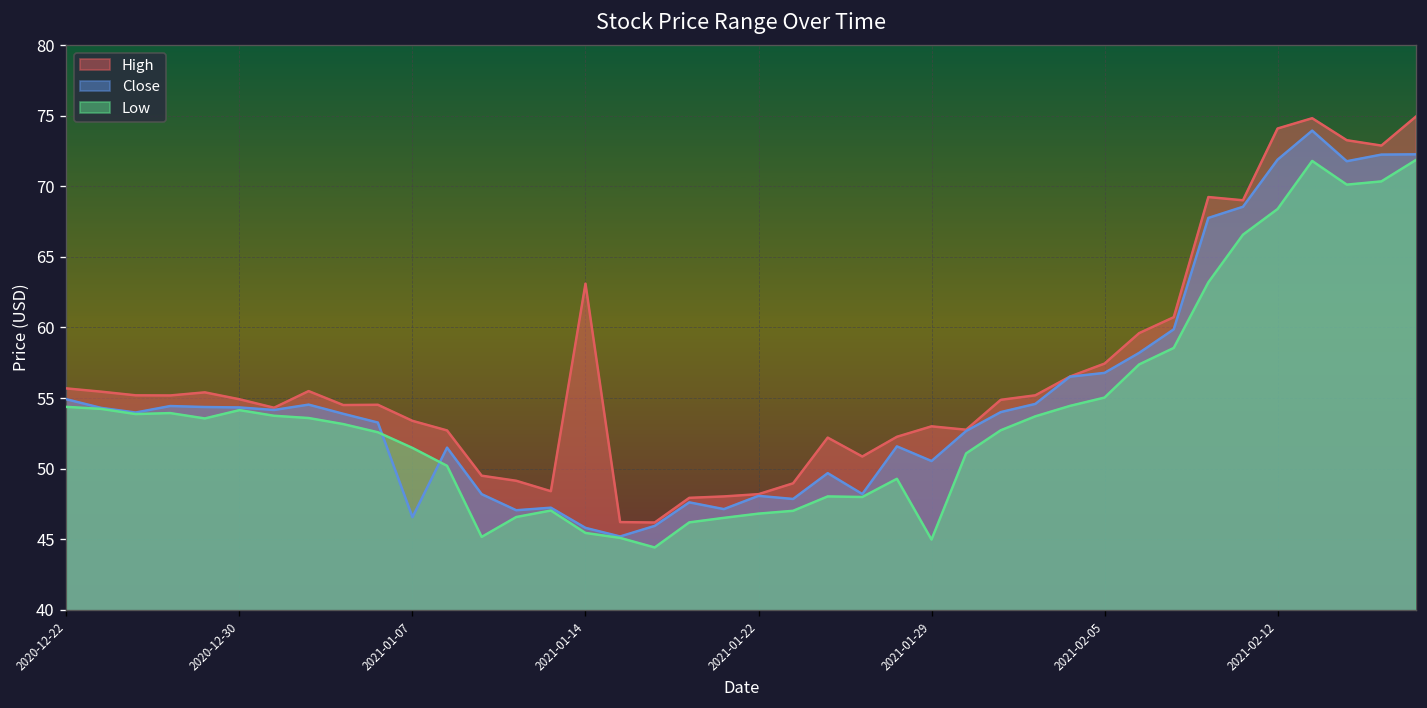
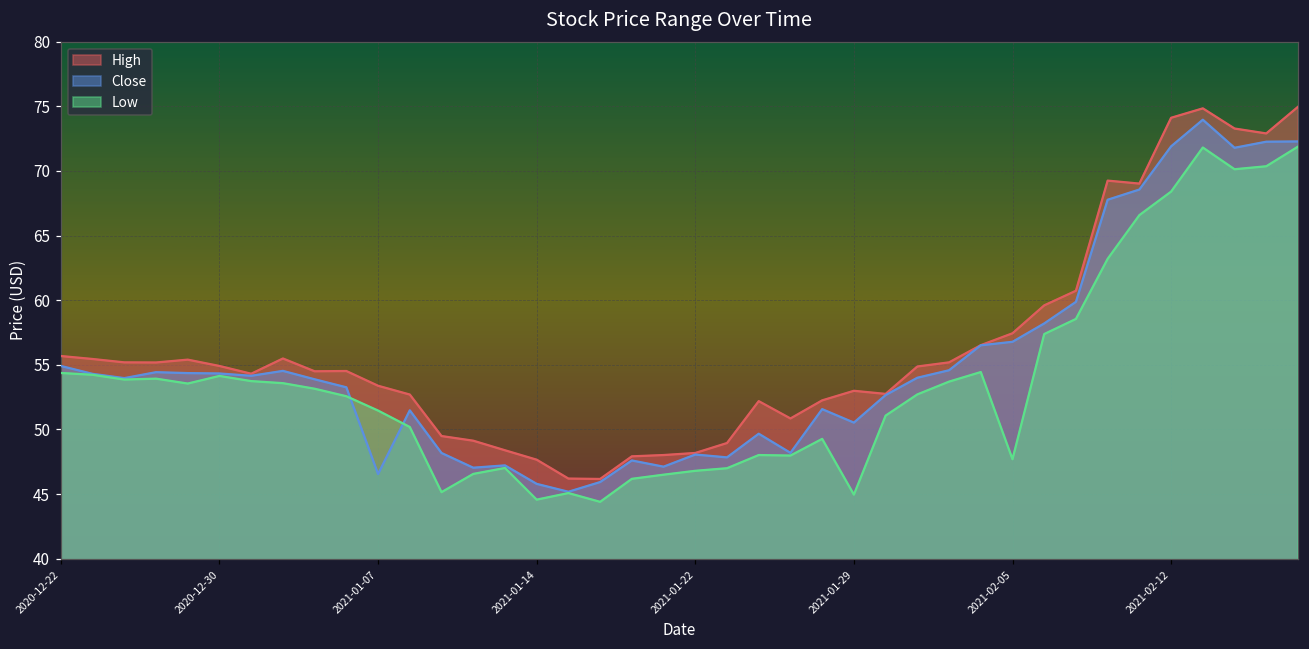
  {
    "High": {
      "2020-12-22": 55.7,
      "2020-12-30": 54.9,
      "2021-01-07": 53.4,
-     "2021-01-14": 63.1,
+     "2021-01-14": 47.7,
      "2021-01-29": 53.0,
      "2021-02-05": 57.4,
      "2021-02-12": 74.1
    },
    "Close": {
      "2020-12-22": 54.9,
      "2021-01-07": 46.6,
      "2021-01-14": 45.8,
      "2021-01-29": 50.5,
      "2021-02-05": 56.8,
      "2021-02-12": 71.9
    },
    "Low": {
      "2020-12-22": 54.4,
      "2021-01-07": 51.5,
-     "2021-01-14": 45.4,
+     "2021-01-14": 44.6,
      "2021-01-22": 46.8,
      "2021-01-29": 45.0,
-     "2021-02-05": 55.0,
+     "2021-02-05": 47.7,
      "2021-02-12": 68.4
    }
  }
